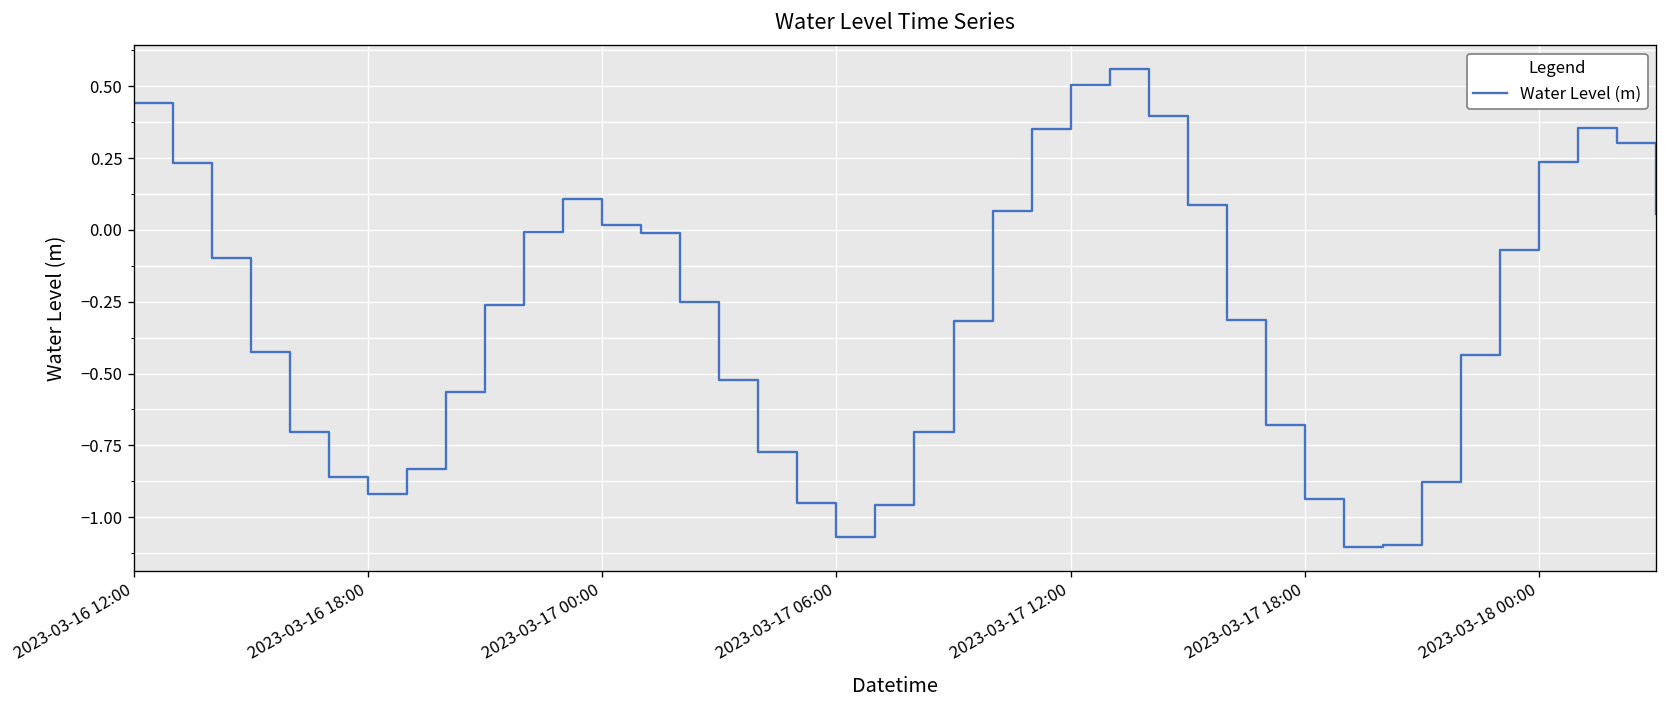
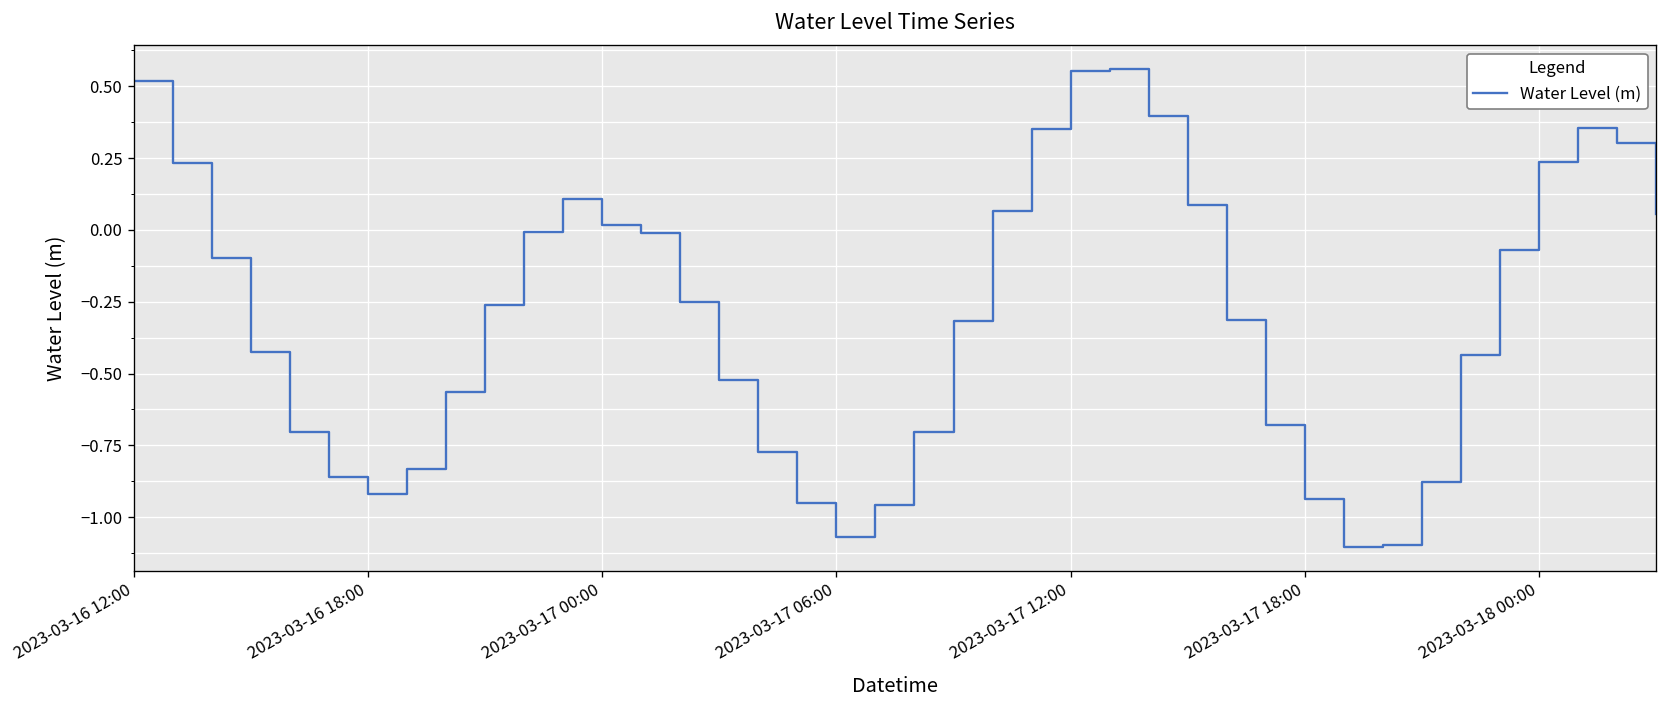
  {
-   "2023-03-16 12:00": 0.44,
+   "2023-03-16 12:00": 0.52,
    "2023-03-16 18:00": -0.92,
    "2023-03-17 00:00": 0.02,
    "2023-03-17 06:00": -1.07,
-   "2023-03-17 12:00": 0.50,
+   "2023-03-17 12:00": 0.55,
    "2023-03-17 18:00": -0.94,
    "2023-03-18 00:00": 0.23
  }
